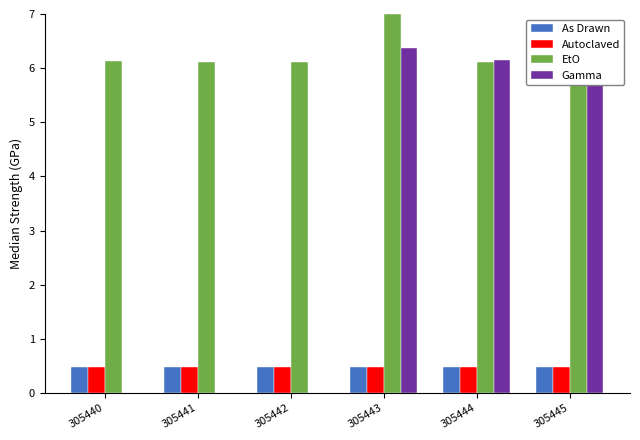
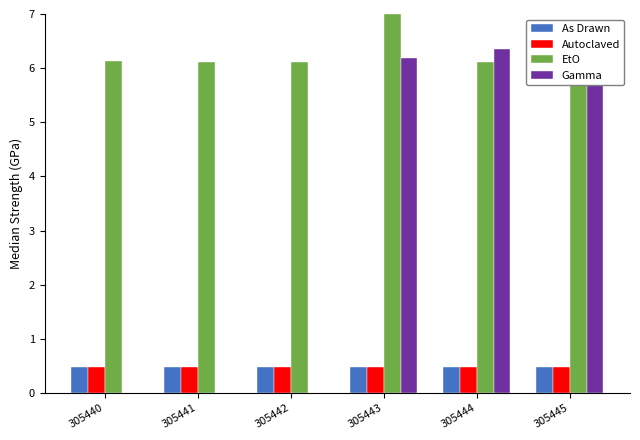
  {
    "As Drawn": {
      "305440": 0.5,
      "305441": 0.5,
      "305442": 0.5,
      "305443": 0.5,
      "305444": 0.5,
      "305445": 0.5
    },
    "Autoclaved": {
      "305440": 0.5,
      "305441": 0.5,
      "305442": 0.5,
      "305443": 0.5,
      "305444": 0.5,
      "305445": 0.5
    },
    "EtO": {
      "305440": 6.1,
      "305441": 6.1,
      "305442": 6.1,
      "305443": 7.0,
      "305444": 6.1
    },
    "Gamma": {
      "305440": 0.0,
      "305441": 0.0,
      "305442": 0.0,
-     "305443": 6.4,
-     "305444": 6.2
+     "305443": 6.2,
+     "305444": 6.4
    }
  }
